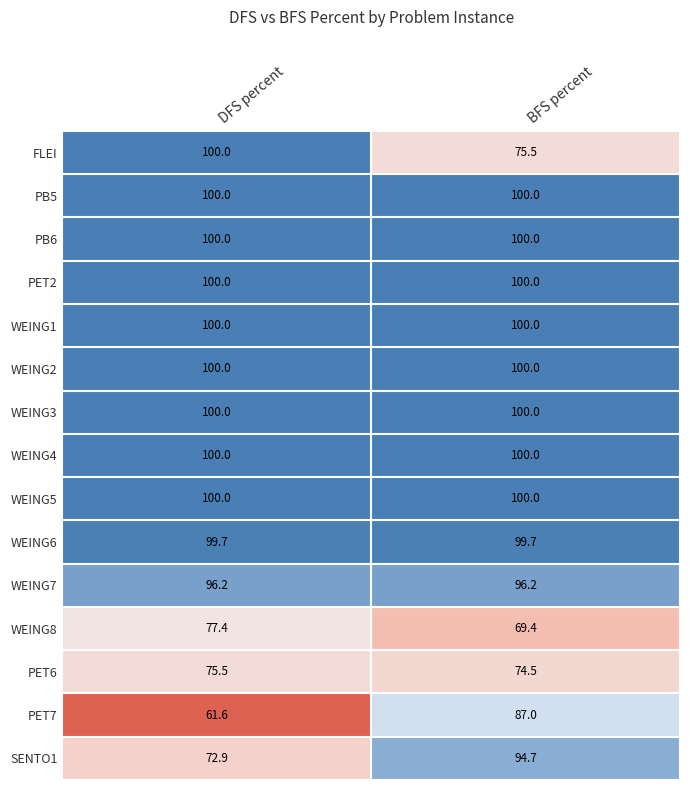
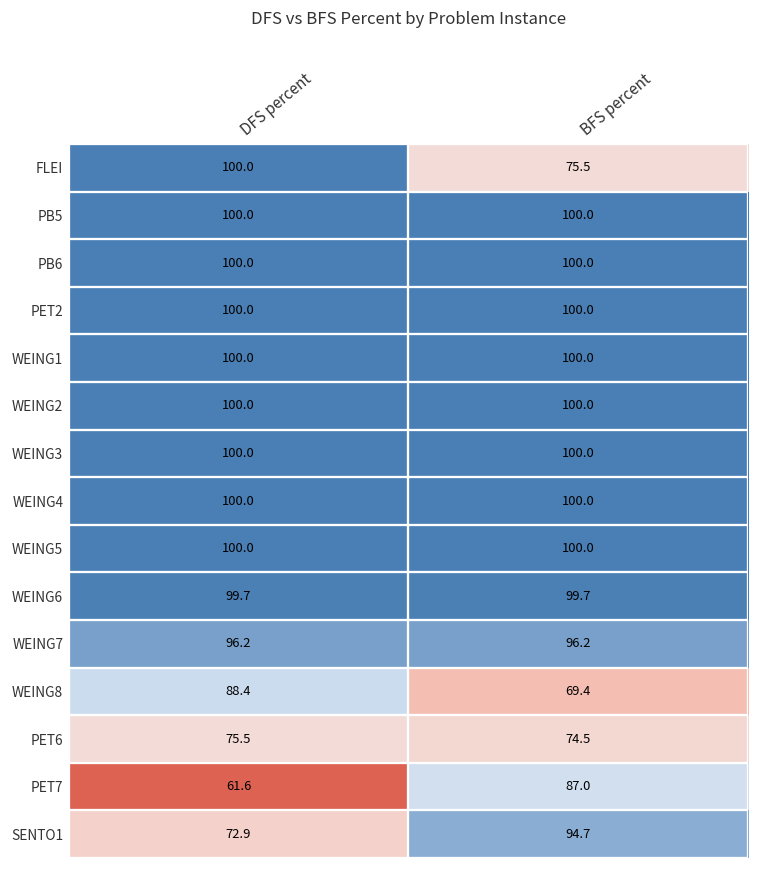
  {
    "FLEI": {
      "DFS percent": 100.0,
      "BFS percent": 75.5
    },
    "PB5": {
      "DFS percent": 100.0,
      "BFS percent": 100.0
    },
    "PB6": {
      "DFS percent": 100.0,
      "BFS percent": 100.0
    },
    "PET2": {
      "DFS percent": 100.0,
      "BFS percent": 100.0
    },
    "WEING1": {
      "DFS percent": 100.0,
      "BFS percent": 100.0
    },
    "WEING2": {
      "DFS percent": 100.0,
      "BFS percent": 100.0
    },
    "WEING3": {
      "DFS percent": 100.0,
      "BFS percent": 100.0
    },
    "WEING4": {
      "DFS percent": 100.0,
      "BFS percent": 100.0
    },
    "WEING5": {
      "DFS percent": 100.0,
      "BFS percent": 100.0
    },
    "WEING6": {
      "DFS percent": 99.7,
      "BFS percent": 99.7
    },
    "WEING7": {
      "DFS percent": 96.2,
      "BFS percent": 96.2
    },
    "WEING8": {
-     "DFS percent": 77.4,
+     "DFS percent": 88.4,
      "BFS percent": 69.4
    },
    "PET6": {
      "DFS percent": 75.5,
      "BFS percent": 74.5
    },
    "PET7": {
      "DFS percent": 61.6,
      "BFS percent": 87.0
    },
    "SENTO1": {
      "DFS percent": 72.9,
      "BFS percent": 94.7
    }
  }
